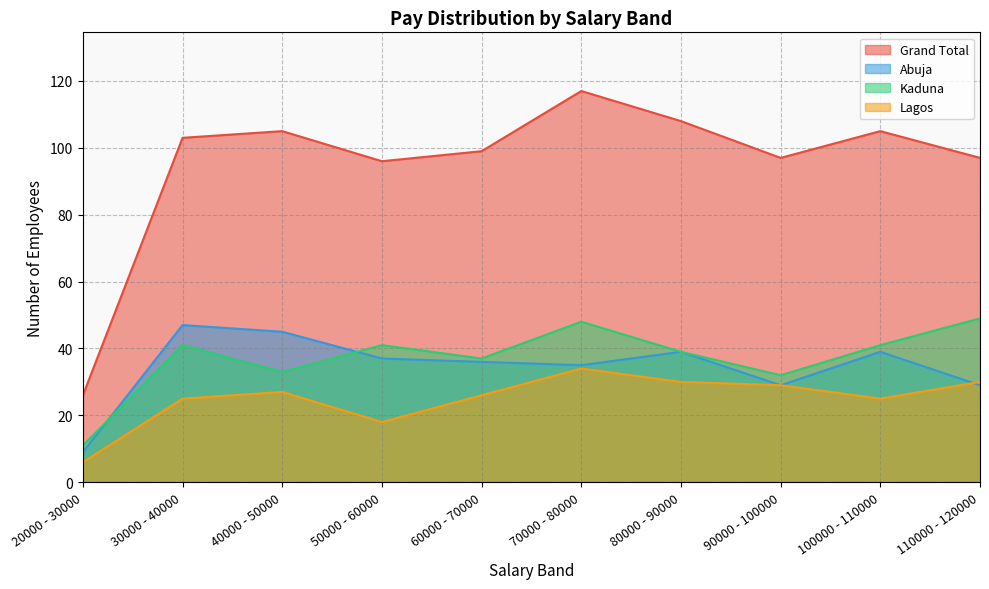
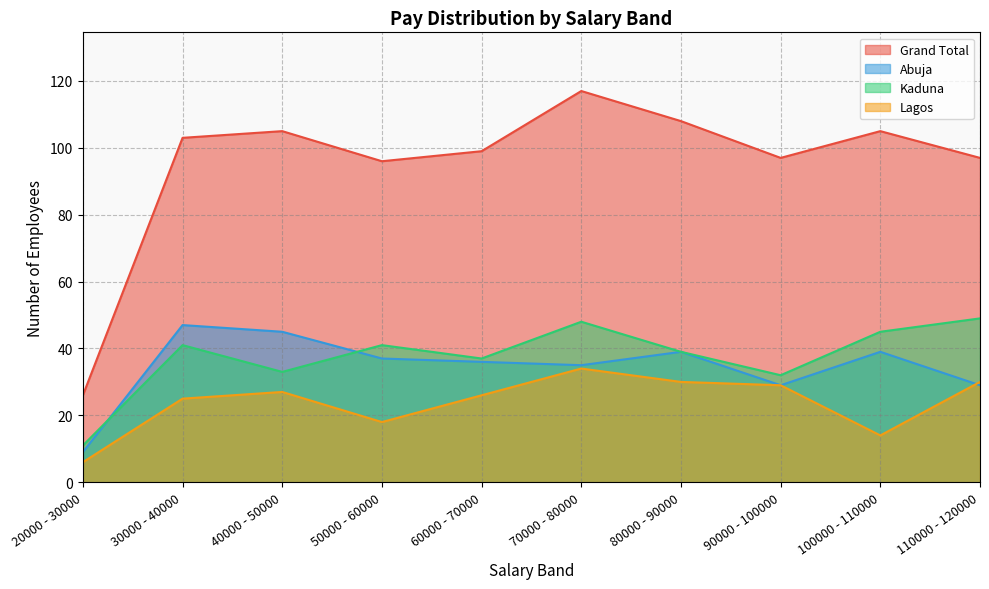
  {
    "Grand Total": {
      "20000 - 30000": 26,
      "30000 - 40000": 103,
      "40000 - 50000": 105,
      "50000 - 60000": 96,
      "60000 - 70000": 99,
      "70000 - 80000": 117,
      "80000 - 90000": 108,
      "90000 - 100000": 97,
      "100000 - 110000": 105,
      "110000 - 120000": 97
    },
    "Abuja": {
      "20000 - 30000": 9,
      "30000 - 40000": 47,
      "40000 - 50000": 45,
      "50000 - 60000": 37,
      "60000 - 70000": 36,
      "70000 - 80000": 35,
      "100000 - 110000": 39,
      "110000 - 120000": 29
    },
    "Kaduna": {
      "20000 - 30000": 11,
      "30000 - 40000": 41,
      "40000 - 50000": 33,
      "50000 - 60000": 41,
      "60000 - 70000": 37,
      "70000 - 80000": 48,
      "90000 - 100000": 32,
-     "100000 - 110000": 41,
+     "100000 - 110000": 45,
      "110000 - 120000": 49
    },
    "Lagos": {
      "20000 - 30000": 6,
      "30000 - 40000": 25,
      "40000 - 50000": 27,
      "50000 - 60000": 18,
      "60000 - 70000": 26,
      "70000 - 80000": 34,
      "80000 - 90000": 30,
-     "100000 - 110000": 25,
+     "100000 - 110000": 14,
      "110000 - 120000": 30
    }
  }
